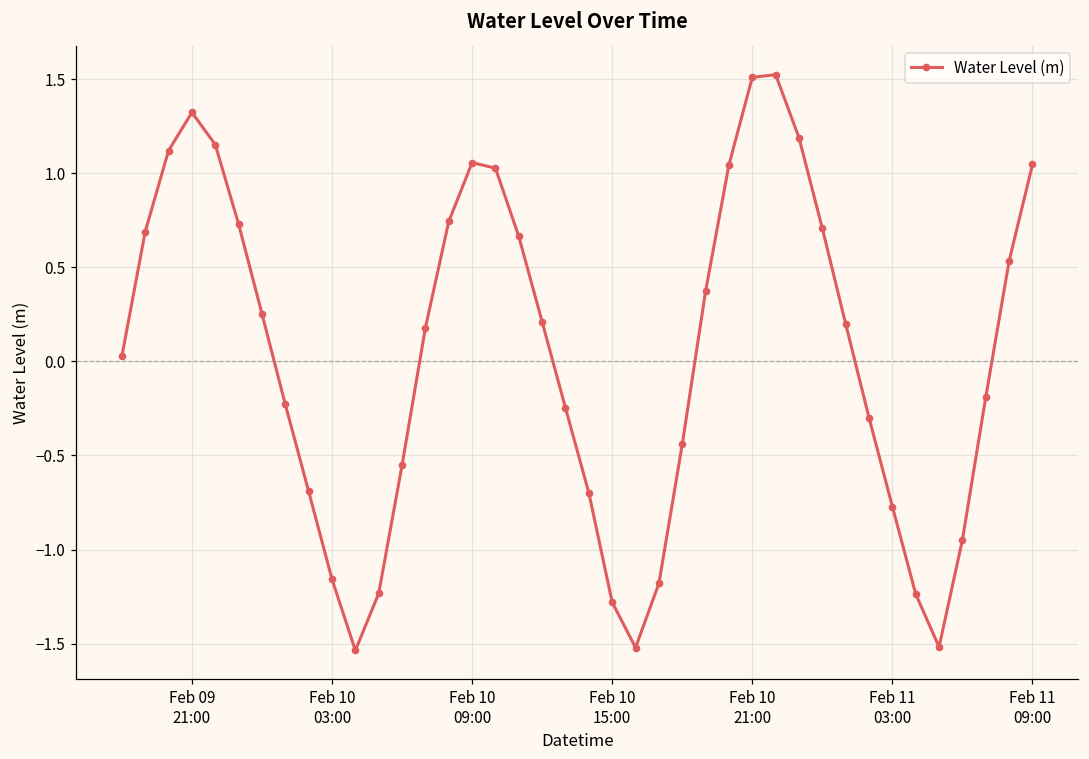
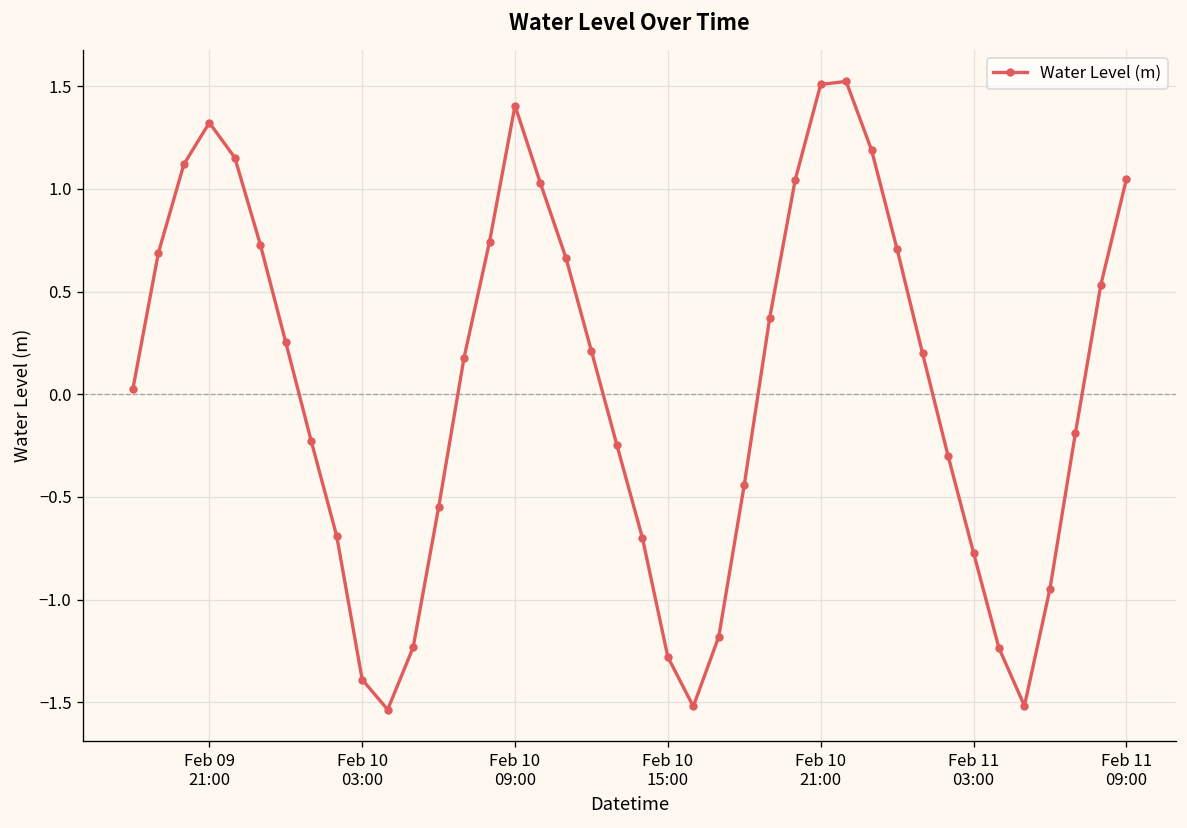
  {
    "Feb 09 21:00": 1.32,
-   "Feb 10 03:00": -1.16,
-   "Feb 10 09:00": 1.06,
+   "Feb 10 03:00": -1.39,
+   "Feb 10 09:00": 1.41,
    "Feb 10 15:00": -1.28,
    "Feb 10 21:00": 1.51,
    "Feb 11 03:00": -0.77,
    "Feb 11 09:00": 1.05
  }
